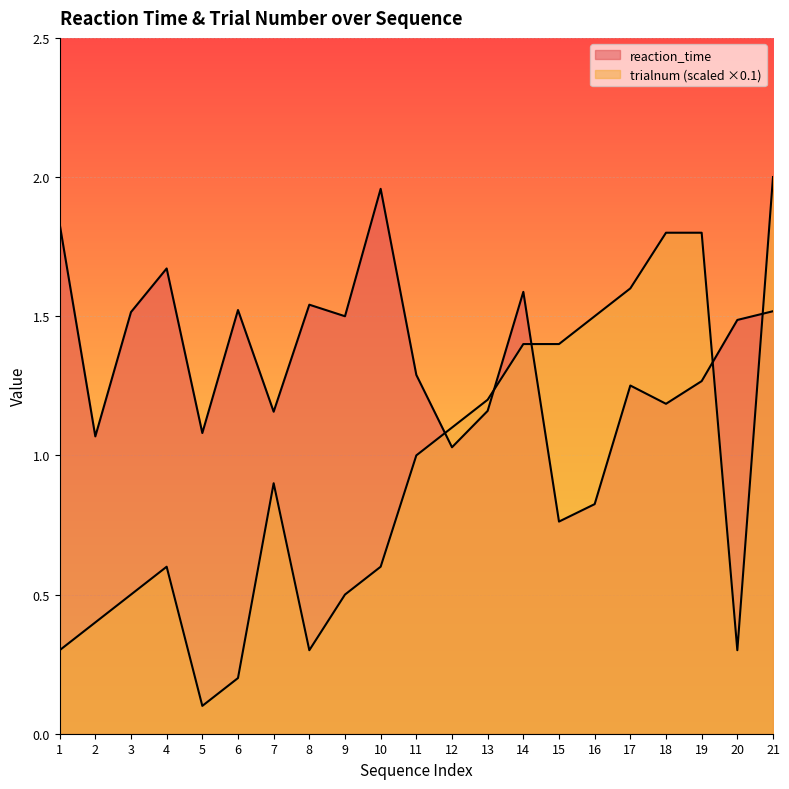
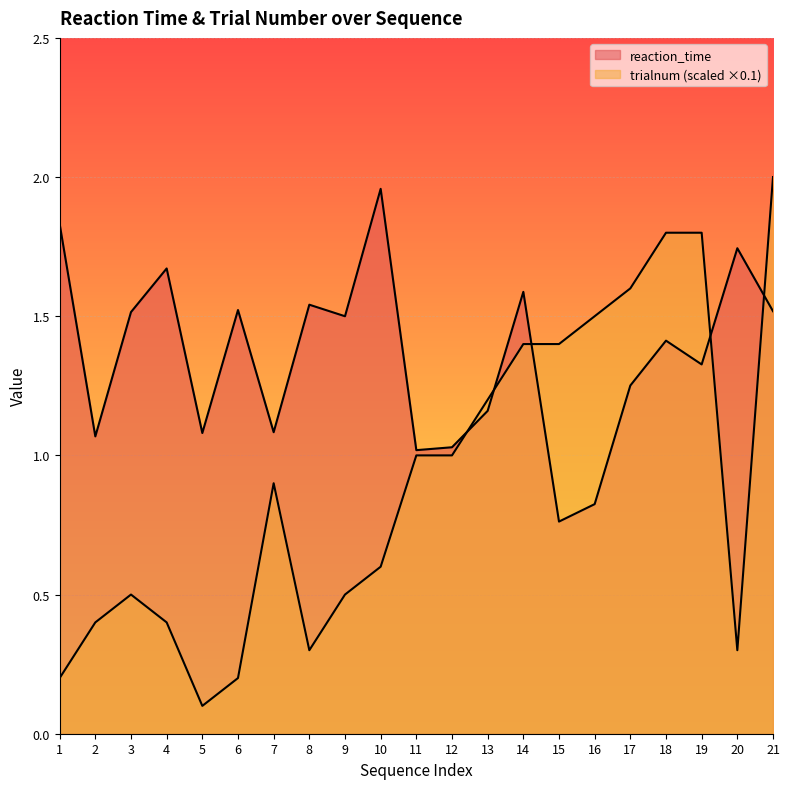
  {
    "reaction_time": {
      "1": 1.83,
      "2": 1.07,
      "3": 1.51,
      "4": 1.67,
      "5": 1.08,
      "6": 1.52,
-     "7": 1.16,
+     "7": 1.08,
      "8": 1.54,
      "9": 1.50,
      "10": 1.96,
-     "11": 1.29,
+     "11": 1.02,
      "12": 1.03,
      "13": 1.16,
      "14": 1.59,
      "15": 0.76,
      "16": 0.82,
      "17": 1.25,
-     "18": 1.19,
-     "19": 1.27,
-     "20": 1.49,
+     "18": 1.41,
+     "19": 1.33,
+     "20": 1.74,
      "21": 1.52
    },
    "trialnum (scaled ×0.1)": {
-     "1": 0.30,
+     "1": 0.20,
      "2": 0.40,
      "3": 0.50,
-     "4": 0.60,
+     "4": 0.40,
      "5": 0.10,
      "6": 0.20,
      "7": 0.90,
      "8": 0.30,
      "9": 0.50,
      "10": 0.60,
      "11": 1.00,
-     "12": 1.10,
+     "12": 1.00,
      "13": 1.20,
      "14": 1.40,
      "15": 1.40,
      "16": 1.50,
      "17": 1.60,
      "18": 1.80,
      "19": 1.80,
      "20": 0.30,
      "21": 2.00
    }
  }
